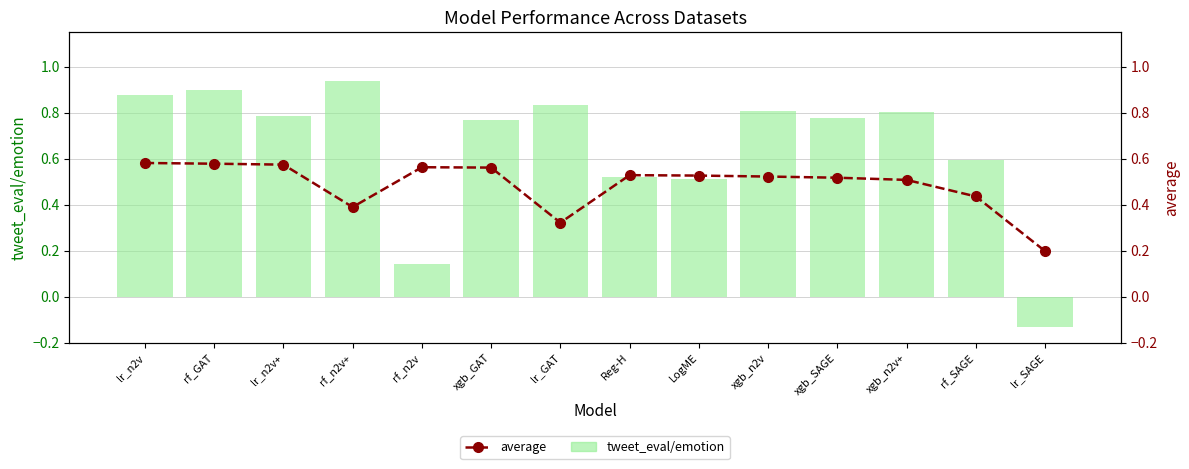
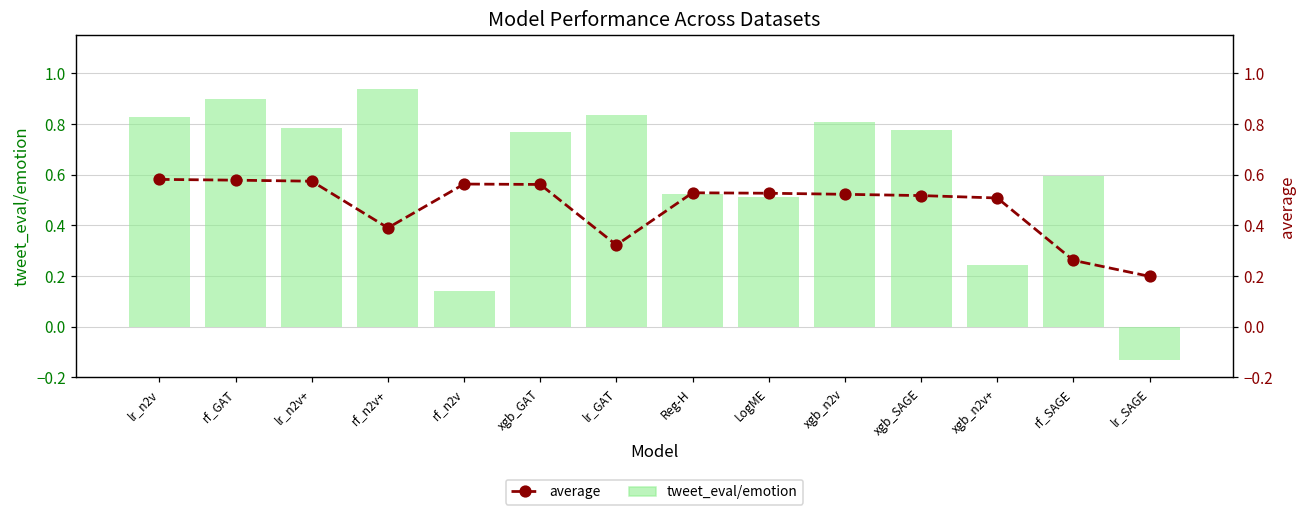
  {
    "tweet_eval/emotion": {
-     "lr_n2v": 0.88,
+     "lr_n2v": 0.83,
      "rf_GAT": 0.90,
      "lr_n2v+": 0.78,
      "rf_n2v+": 0.94,
      "rf_n2v": 0.14,
      "xgb_GAT": 0.77,
      "lr_GAT": 0.83,
      "Reg-H": 0.52,
      "LogME": 0.51,
      "xgb_n2v": 0.81,
      "xgb_SAGE": 0.78,
-     "xgb_n2v+": 0.80,
+     "xgb_n2v+": 0.24,
      "rf_SAGE": 0.59,
      "lr_SAGE": -0.13
    },
    "average": {
      "lr_n2v": 0.58,
      "rf_GAT": 0.58,
      "lr_n2v+": 0.57,
      "rf_n2v+": 0.39,
      "rf_n2v": 0.56,
      "xgb_GAT": 0.56,
      "lr_GAT": 0.32,
      "Reg-H": 0.53,
      "LogME": 0.53,
      "xgb_n2v": 0.52,
      "xgb_SAGE": 0.52,
      "xgb_n2v+": 0.51,
-     "rf_SAGE": 0.44,
+     "rf_SAGE": 0.26,
      "lr_SAGE": 0.20
    }
  }
